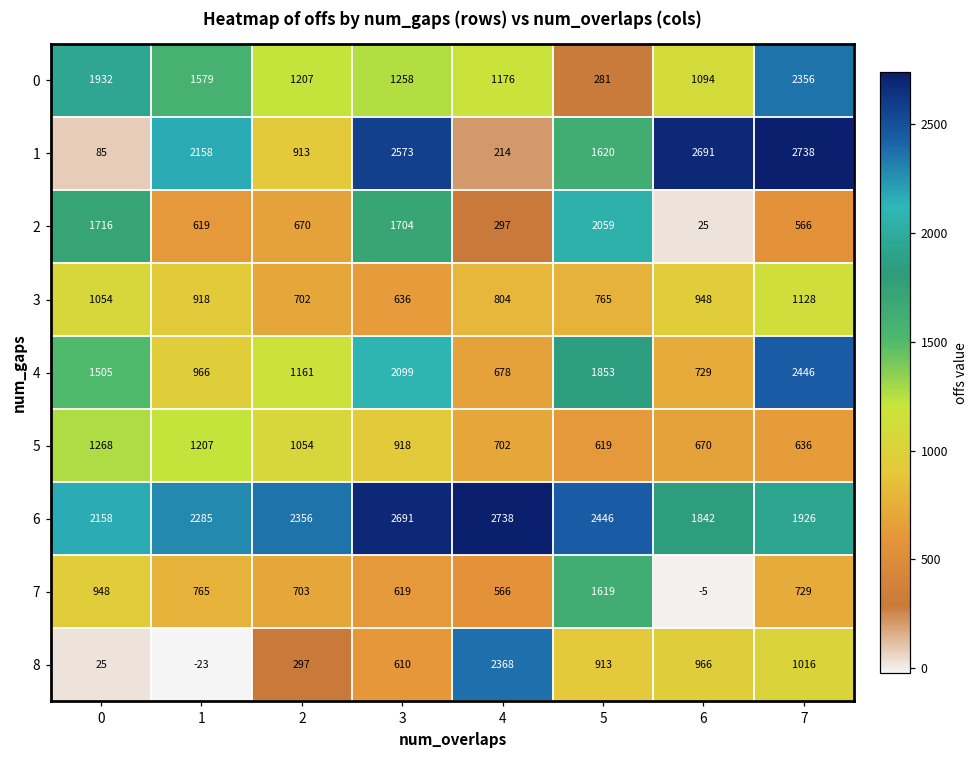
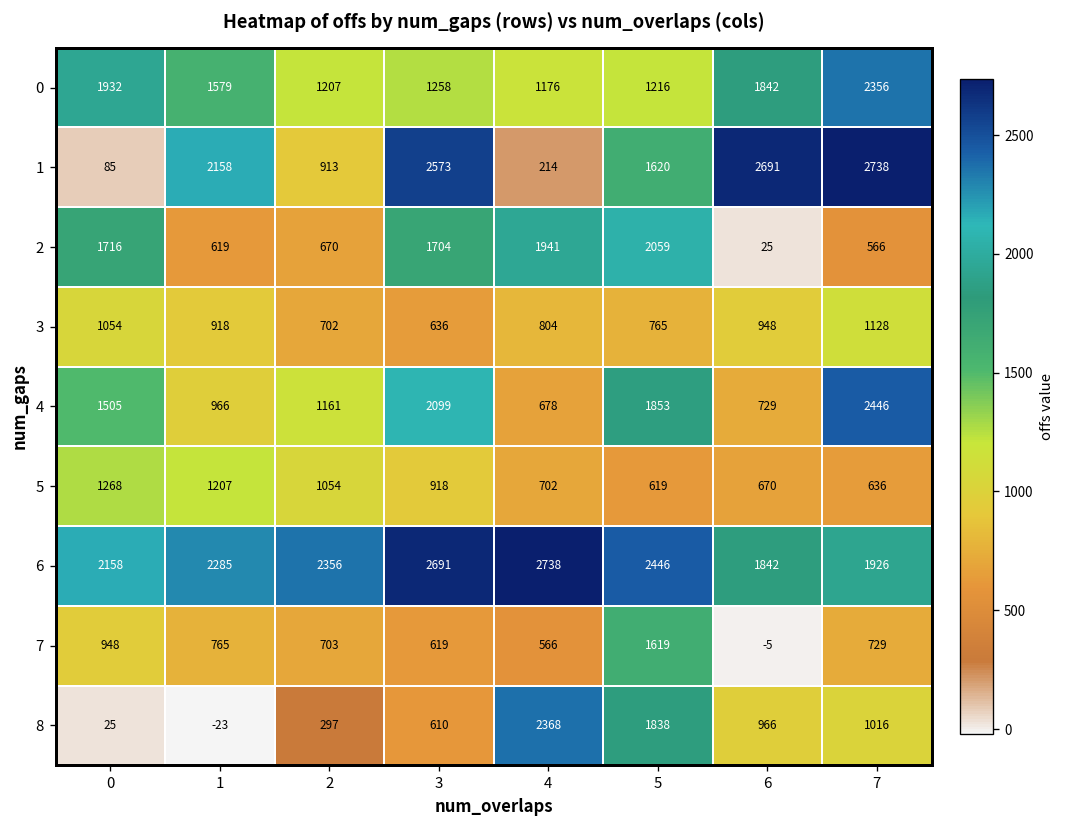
  {
    "0": {
      "0": 1932,
      "1": 1579,
      "2": 1207,
      "3": 1258,
      "4": 1176,
-     "5": 281,
-     "6": 1094,
+     "5": 1216,
+     "6": 1842,
      "7": 2356
    },
    "1": {
      "0": 85,
      "1": 2158,
      "2": 913,
      "3": 2573,
      "4": 214,
      "5": 1620,
      "6": 2691,
      "7": 2738
    },
    "2": {
      "0": 1716,
      "1": 619,
      "2": 670,
      "3": 1704,
-     "4": 297,
+     "4": 1941,
      "5": 2059,
      "6": 25,
      "7": 566
    },
    "3": {
      "0": 1054,
      "1": 918,
      "2": 702,
      "3": 636,
      "4": 804,
      "5": 765,
      "6": 948,
      "7": 1128
    },
    "4": {
      "0": 1505,
      "1": 966,
      "2": 1161,
      "3": 2099,
      "4": 678,
      "5": 1853,
      "6": 729,
      "7": 2446
    },
    "5": {
      "0": 1268,
      "1": 1207,
      "2": 1054,
      "3": 918,
      "4": 702,
      "5": 619,
      "6": 670,
      "7": 636
    },
    "6": {
      "0": 2158,
      "1": 2285,
      "2": 2356,
      "3": 2691,
      "4": 2738,
      "5": 2446,
      "6": 1842,
      "7": 1926
    },
    "7": {
      "0": 948,
      "1": 765,
      "2": 703,
      "3": 619,
      "4": 566,
      "5": 1619,
      "6": -5,
      "7": 729
    },
    "8": {
      "0": 25,
      "1": -23,
      "2": 297,
      "3": 610,
      "4": 2368,
-     "5": 913,
+     "5": 1838,
      "6": 966,
      "7": 1016
    }
  }
